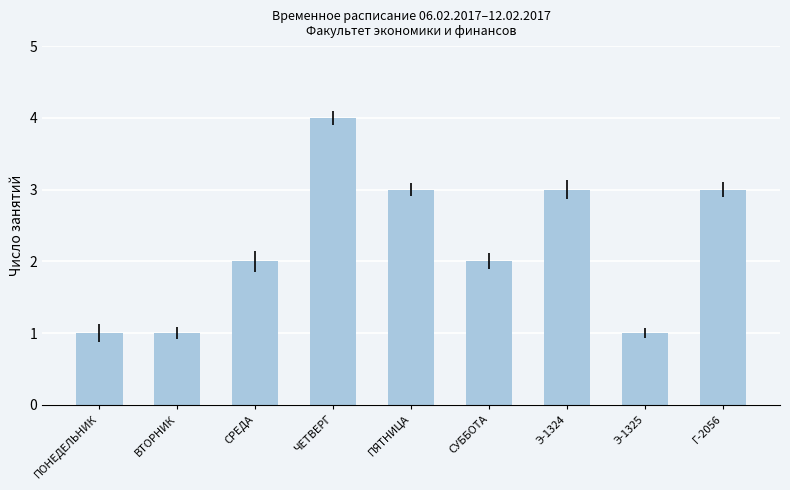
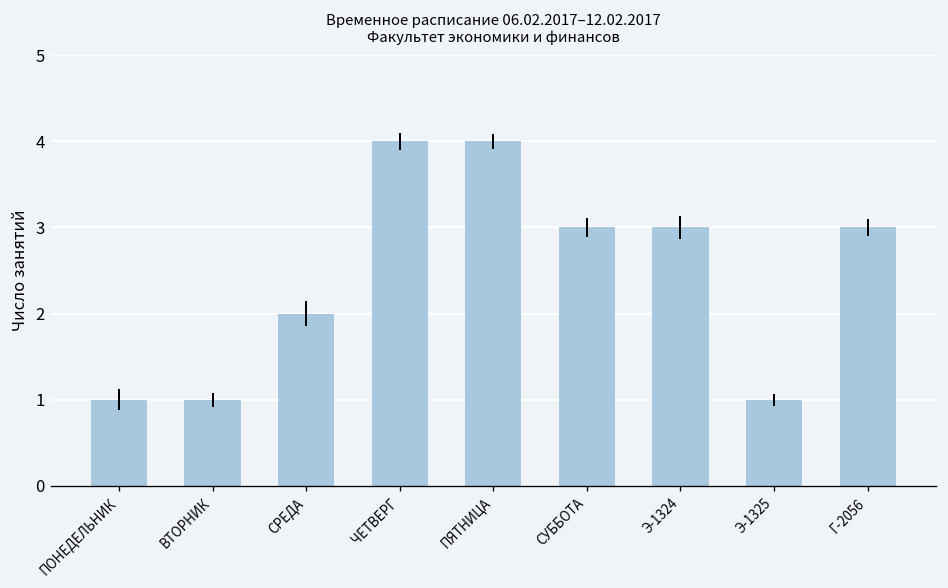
  {
    "ПОНЕДЕЛЬНИК": 1,
    "ВТОРНИК": 1,
    "СРЕДА": 2,
    "ЧЕТВЕРГ": 4,
-   "ПЯТНИЦА": 3,
-   "СУББОТА": 2,
+   "ПЯТНИЦА": 4,
+   "СУББОТА": 3,
    "Э-1324": 3,
    "Э-1325": 1,
    "Г-2056": 3
  }
